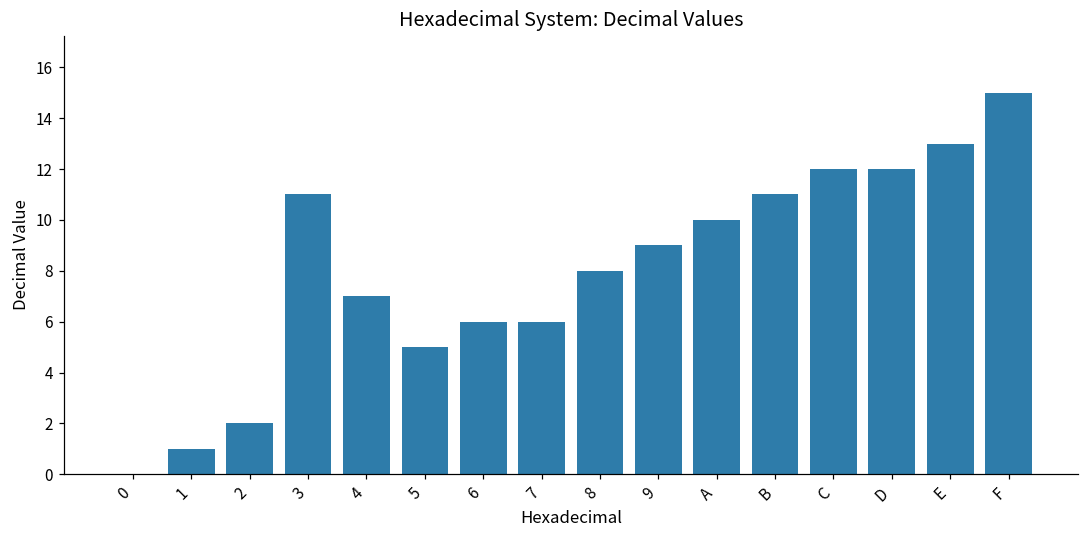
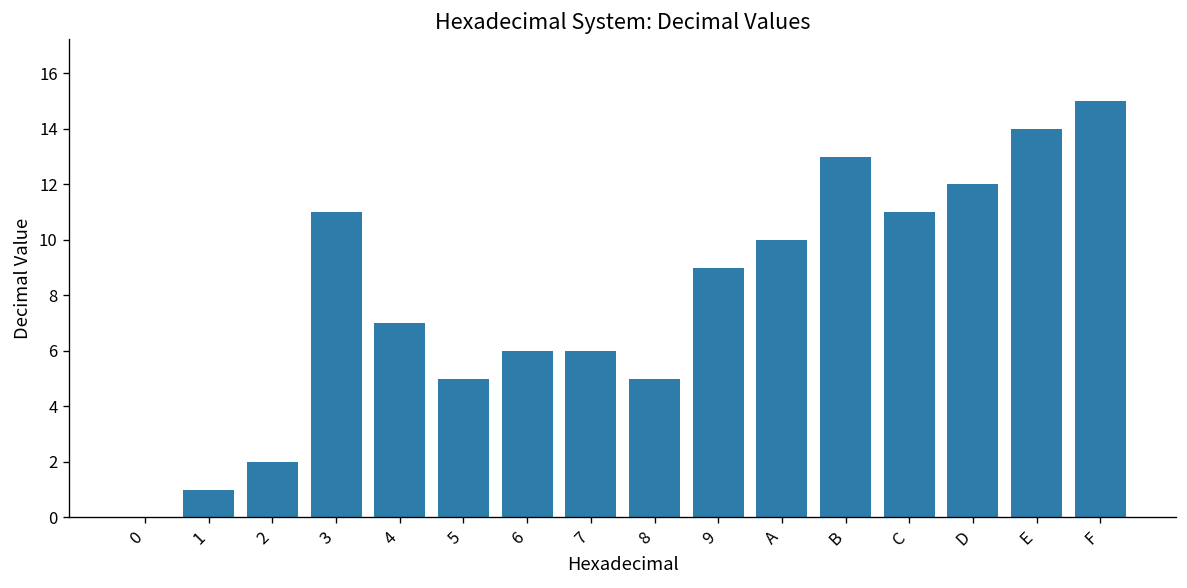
  {
    "0": 0,
    "1": 1,
    "2": 2,
    "3": 11,
    "4": 7,
    "5": 5,
    "6": 6,
    "7": 6,
-   "8": 8,
+   "8": 5,
    "9": 9,
    "A": 10,
-   "B": 11,
-   "C": 12,
+   "B": 13,
+   "C": 11,
    "D": 12,
-   "E": 13,
+   "E": 14,
    "F": 15
  }
